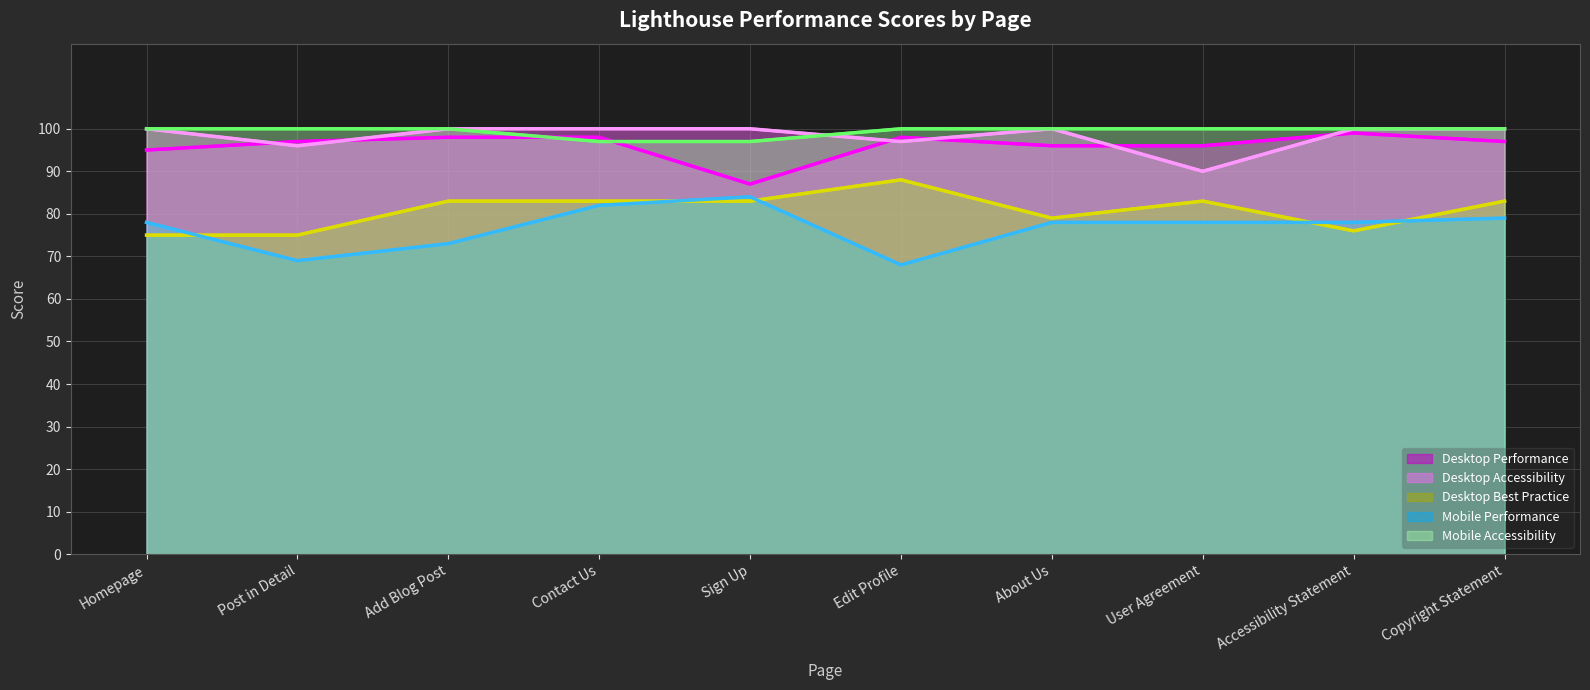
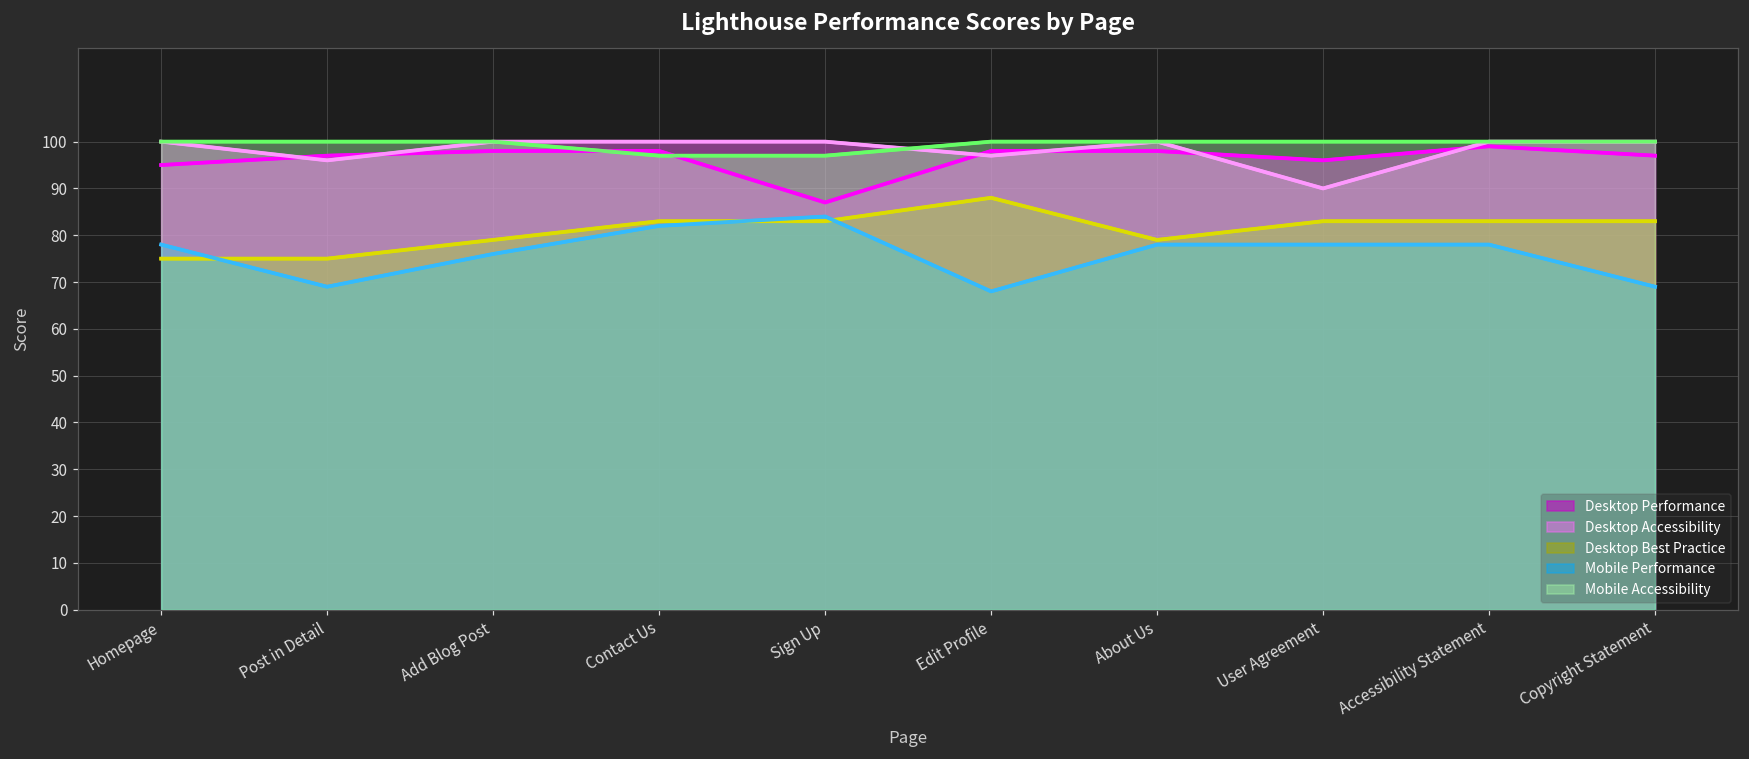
  {
    "Desktop Performance": {
      "Homepage": 95,
      "Post in Detail": 97,
      "Add Blog Post": 98,
      "Contact Us": 98,
      "Sign Up": 87,
      "Edit Profile": 98,
-     "About Us": 96,
+     "About Us": 98,
      "User Agreement": 96,
      "Accessibility Statement": 99,
      "Copyright Statement": 97
    },
    "Desktop Accessibility": {
      "Post in Detail": 96,
      "Contact Us": 100,
      "Sign Up": 100,
      "Edit Profile": 97,
      "User Agreement": 90
    },
    "Desktop Best Practice": {
      "Homepage": 75,
      "Post in Detail": 75,
-     "Add Blog Post": 83,
+     "Add Blog Post": 79,
      "Contact Us": 83,
      "Sign Up": 83,
      "Edit Profile": 88,
      "About Us": 79,
      "User Agreement": 83,
-     "Accessibility Statement": 76,
+     "Accessibility Statement": 83,
      "Copyright Statement": 83
    },
    "Mobile Performance": {
      "Homepage": 78,
      "Post in Detail": 69,
-     "Add Blog Post": 73,
+     "Add Blog Post": 76,
      "Contact Us": 82,
      "Sign Up": 84,
      "Edit Profile": 68,
      "About Us": 78,
      "User Agreement": 78,
      "Accessibility Statement": 78,
-     "Copyright Statement": 79
+     "Copyright Statement": 69
    },
    "Mobile Accessibility": {
      "Post in Detail": 100,
      "Contact Us": 97,
      "Sign Up": 97,
      "Edit Profile": 100,
      "User Agreement": 100
    }
  }
